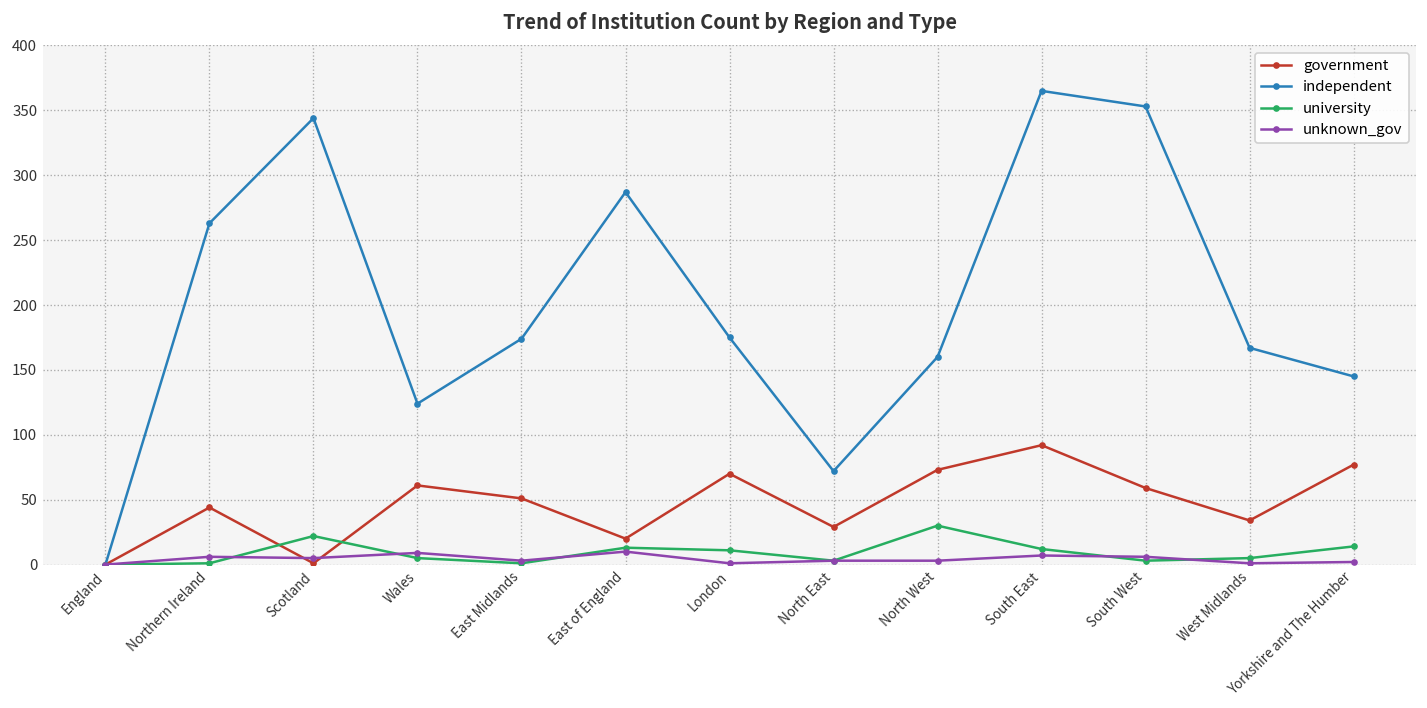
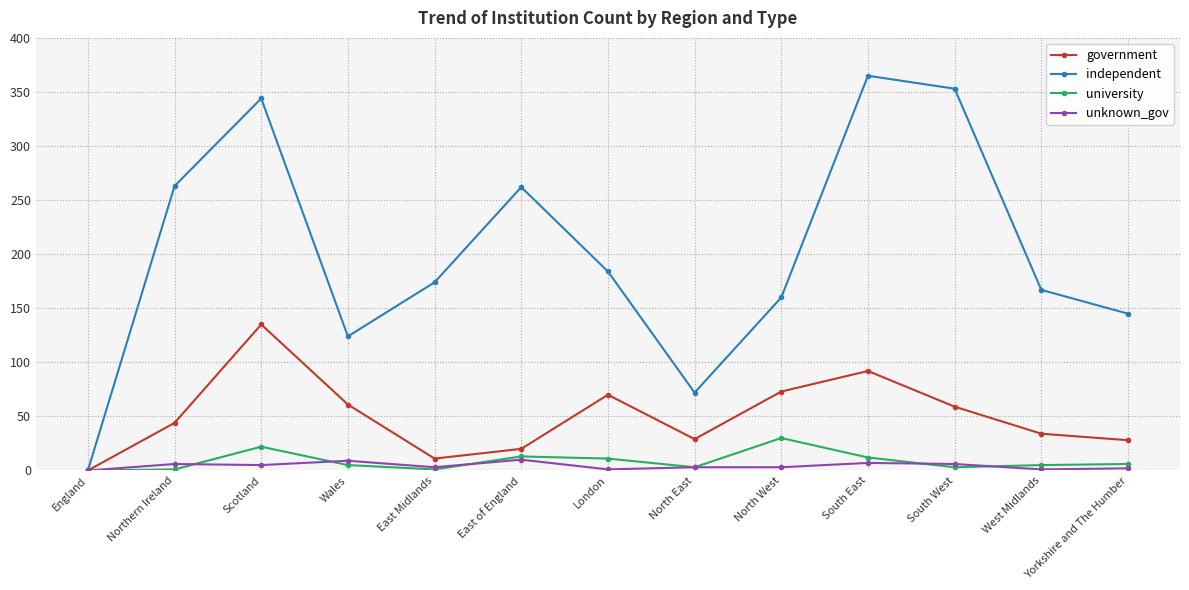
  {
    "government": {
      "Northern Ireland": 44,
-     "Scotland": 1,
+     "Scotland": 135,
      "Wales": 61,
-     "East Midlands": 51,
+     "East Midlands": 11,
      "East of England": 20,
      "London": 70,
      "North East": 29,
      "North West": 73,
      "South East": 92,
      "South West": 59,
      "West Midlands": 34,
-     "Yorkshire and The Humber": 77
+     "Yorkshire and The Humber": 28
    },
    "independent": {
      "Northern Ireland": 263,
      "Scotland": 344,
      "Wales": 124,
      "East Midlands": 174,
-     "East of England": 287,
-     "London": 175,
+     "East of England": 262,
+     "London": 184,
      "North East": 72,
      "North West": 160,
      "South East": 365,
      "South West": 353,
      "West Midlands": 167,
      "Yorkshire and The Humber": 145
    },
    "university": {
      "Northern Ireland": 1,
      "Scotland": 22,
      "Wales": 5,
      "East of England": 13,
      "London": 11,
      "North West": 30,
      "South East": 12,
      "South West": 3,
      "West Midlands": 5,
-     "Yorkshire and The Humber": 14
+     "Yorkshire and The Humber": 6
    },
    "unknown_gov": {
      "Northern Ireland": 6,
      "Scotland": 5,
      "Wales": 9,
      "East of England": 10,
      "London": 1,
      "North West": 3,
      "South East": 7,
      "South West": 6,
      "West Midlands": 1,
      "Yorkshire and The Humber": 2
    }
  }
